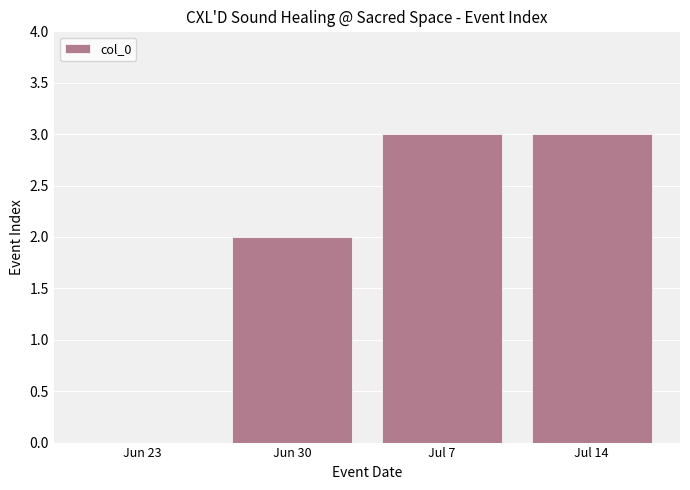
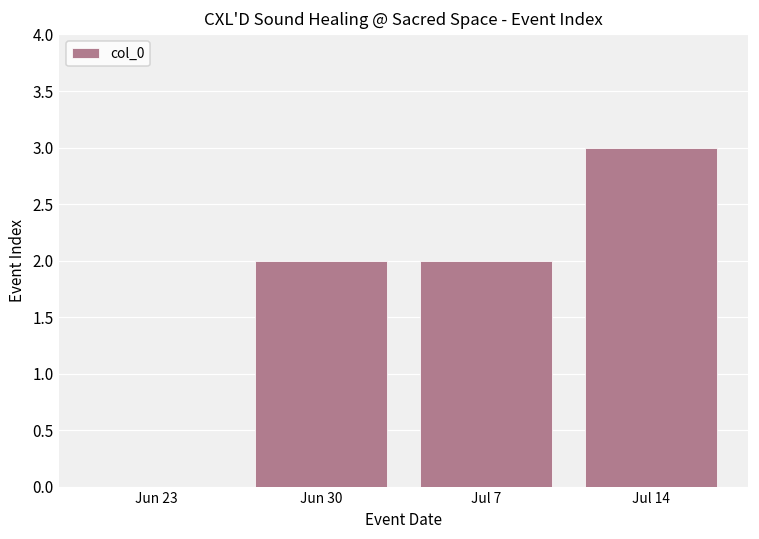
  {
    "Jun 23": 0,
    "Jun 30": 2,
-   "Jul 7": 3,
+   "Jul 7": 2,
    "Jul 14": 3
  }
